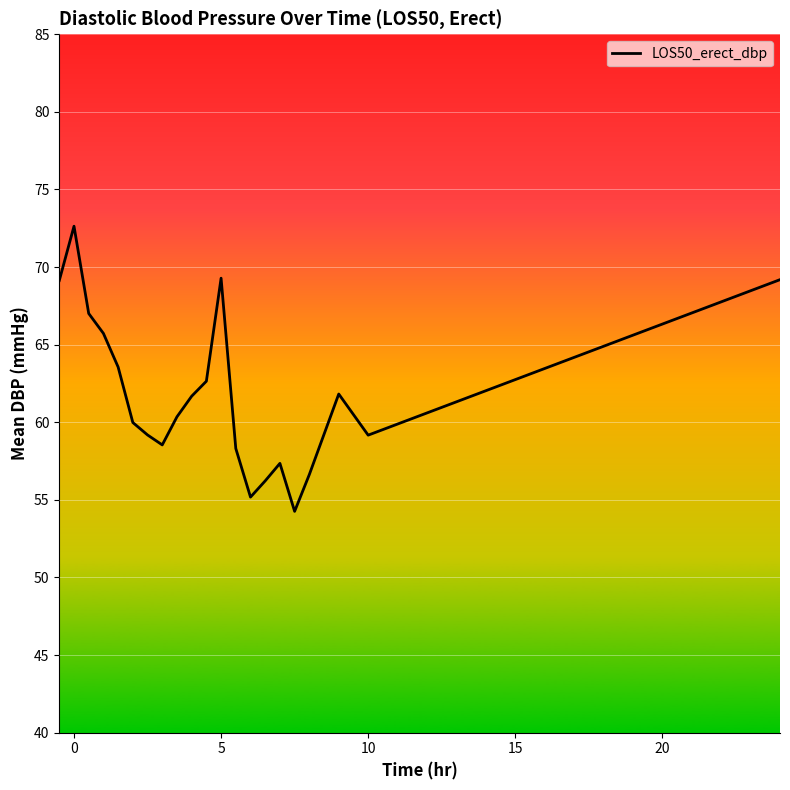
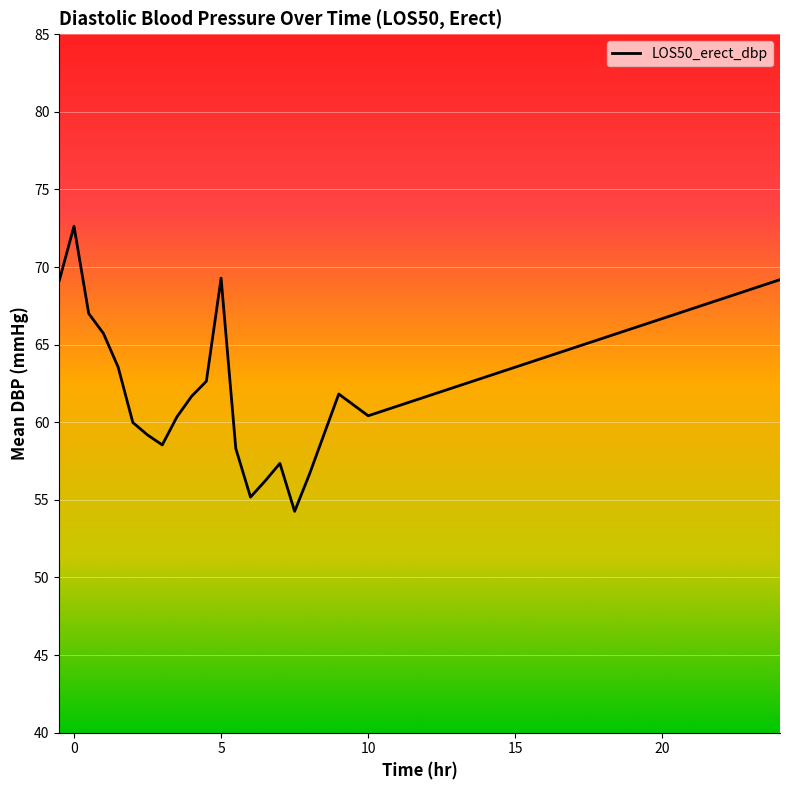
  {
    "0": 72.6,
    "5": 69.3,
-   "10": 59.2
+   "10": 60.4
  }
